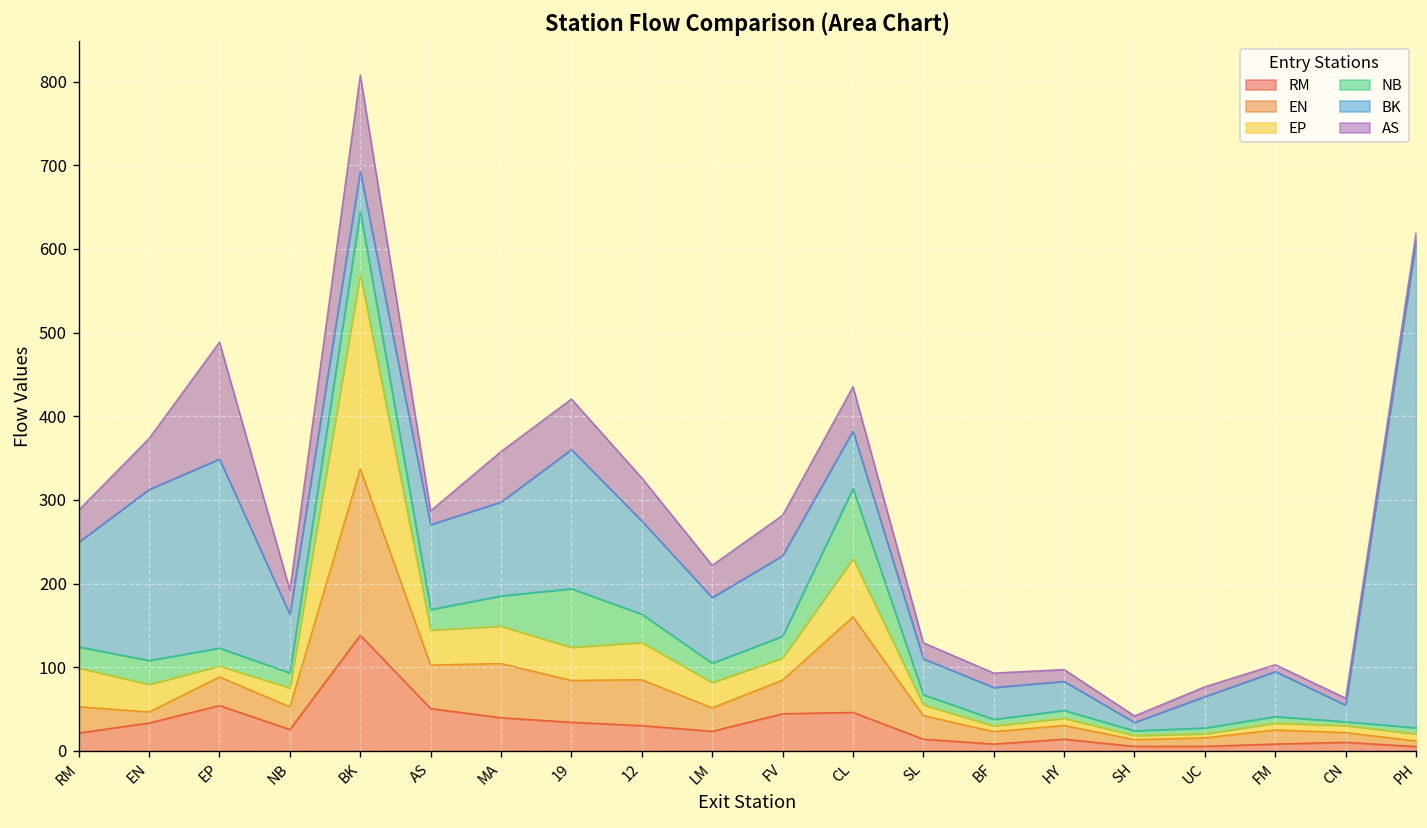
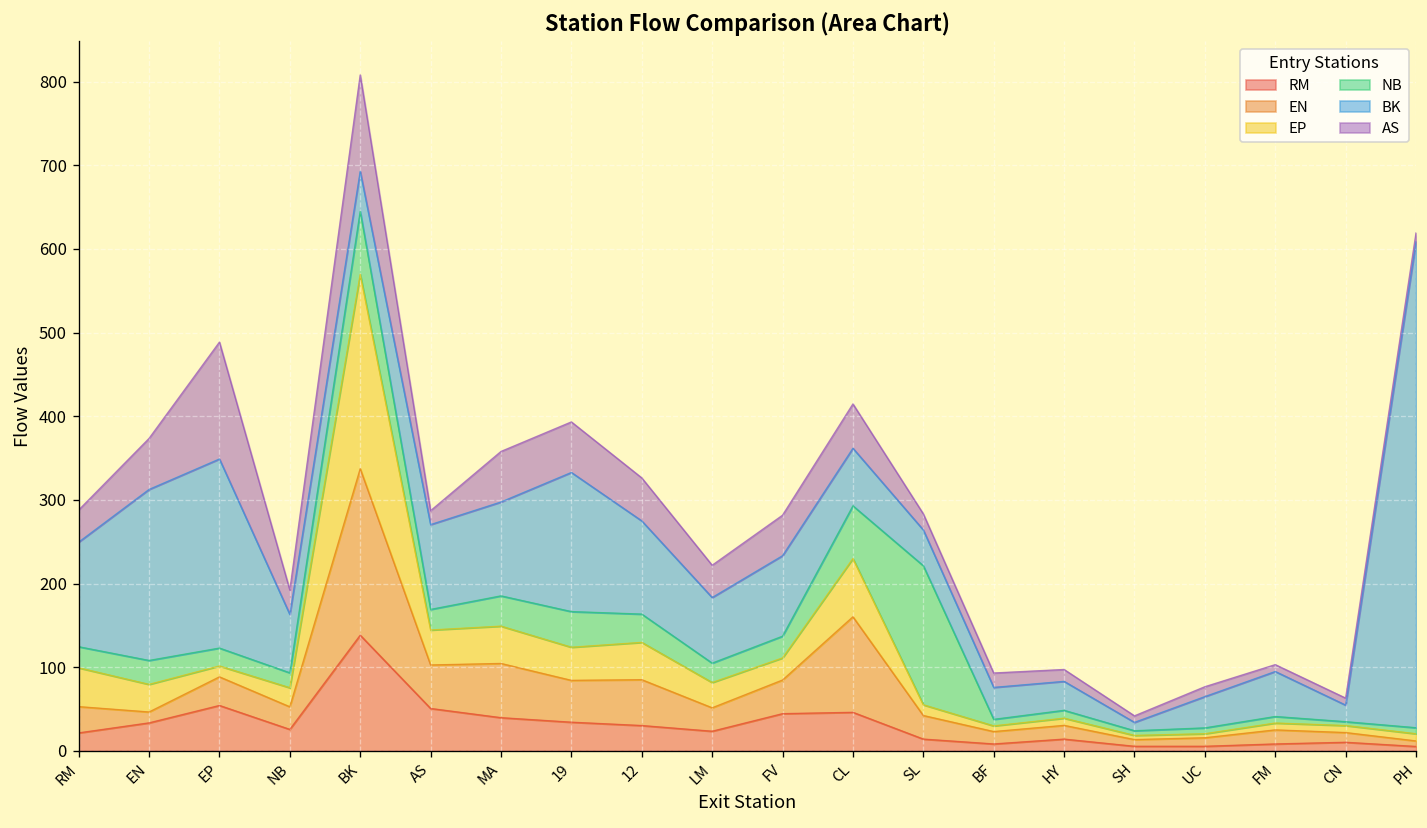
  {
    "NB": {
      "RM": 30,
      "EN": 30,
      "EP": 20,
      "NB": 20,
      "BK": 80,
      "AS": 20,
      "MA": 40,
-     "19": 70,
+     "19": 40,
      "12": 30,
      "LM": 20,
      "FV": 30,
-     "CL": 80,
-     "SL": 10,
+     "CL": 60,
+     "SL": 170,
      "BF": 10,
      "HY": 10,
      "SH": 10,
      "UC": 10,
      "FM": 10,
      "CN": 0,
      "PH": 10
    },
    "BK": {
      "RM": 130,
      "EN": 200,
      "EP": 230,
      "NB": 70,
      "BK": 50,
      "AS": 100,
      "MA": 110,
      "19": 170,
      "12": 110,
      "LM": 80,
      "FV": 100,
      "CL": 70,
      "SL": 40,
      "BF": 40,
      "HY": 30,
      "SH": 10,
      "UC": 40,
      "FM": 50,
      "CN": 20,
      "PH": 580
    },
    "AS": {
      "RM": 40,
      "EN": 60,
      "EP": 140,
      "NB": 30,
      "BK": 120,
      "AS": 20,
      "MA": 60,
      "19": 60,
      "12": 50,
      "LM": 40,
      "FV": 50,
      "CL": 50,
      "SL": 20,
      "BF": 20,
      "HY": 10,
      "SH": 10,
      "UC": 10,
      "FM": 10,
      "CN": 10,
      "PH": 10
    }
  }
